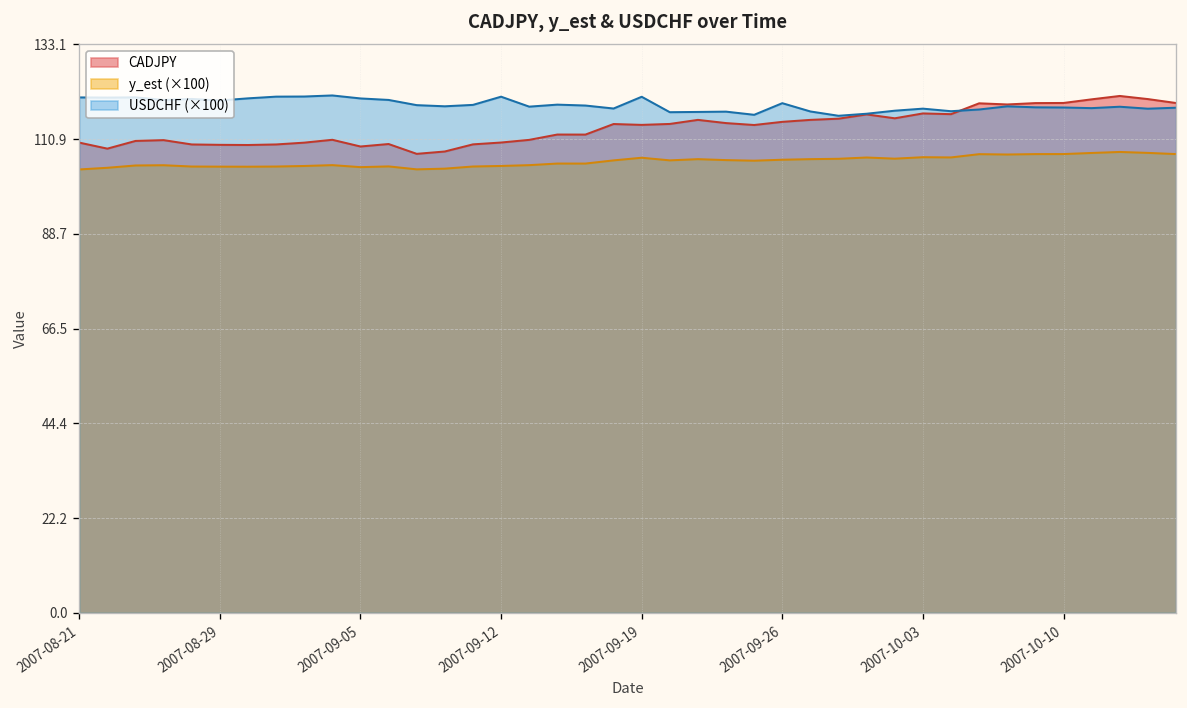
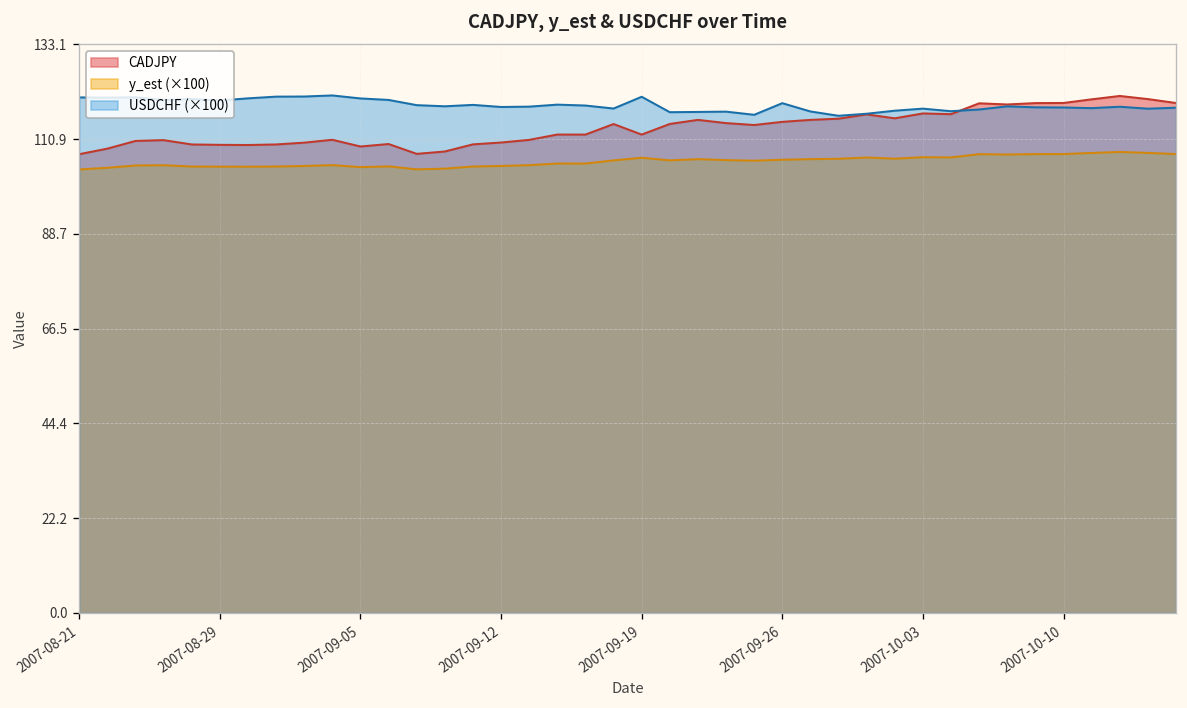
  {
    "CADJPY": {
-     "2007-08-21": 110,
+     "2007-08-21": 107,
      "2007-08-29": 110,
      "2007-09-05": 109,
      "2007-09-12": 110,
-     "2007-09-19": 114,
+     "2007-09-19": 112,
      "2007-09-26": 115,
      "2007-10-03": 117,
      "2007-10-10": 119
    },
    "y_est (×100)": {
      "2007-08-21": 104,
      "2007-08-29": 104,
      "2007-09-05": 104,
      "2007-09-12": 105,
      "2007-09-19": 107,
      "2007-09-26": 106,
      "2007-10-03": 107,
      "2007-10-10": 107
    },
    "USDCHF (×100)": {
      "2007-08-21": 121,
      "2007-09-05": 120,
-     "2007-09-12": 121,
+     "2007-09-12": 118,
      "2007-09-19": 121,
      "2007-09-26": 119,
      "2007-10-03": 118,
      "2007-10-10": 118
    }
  }
